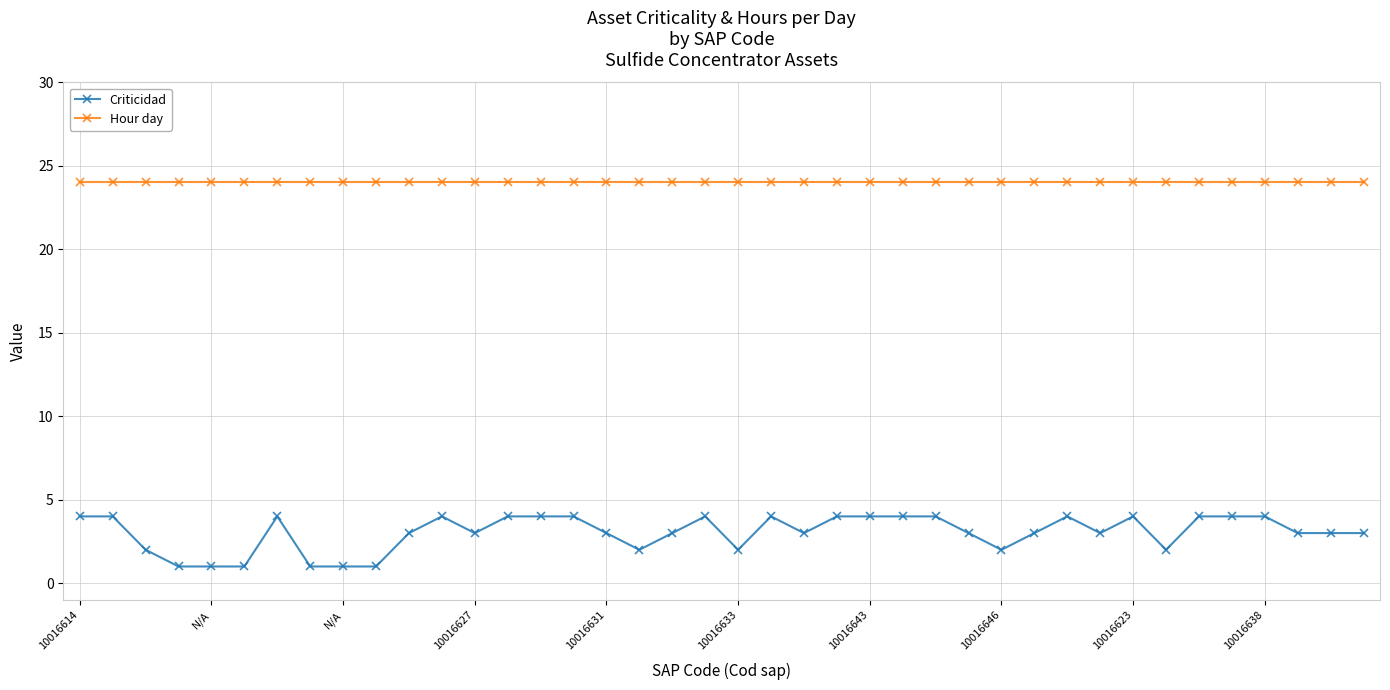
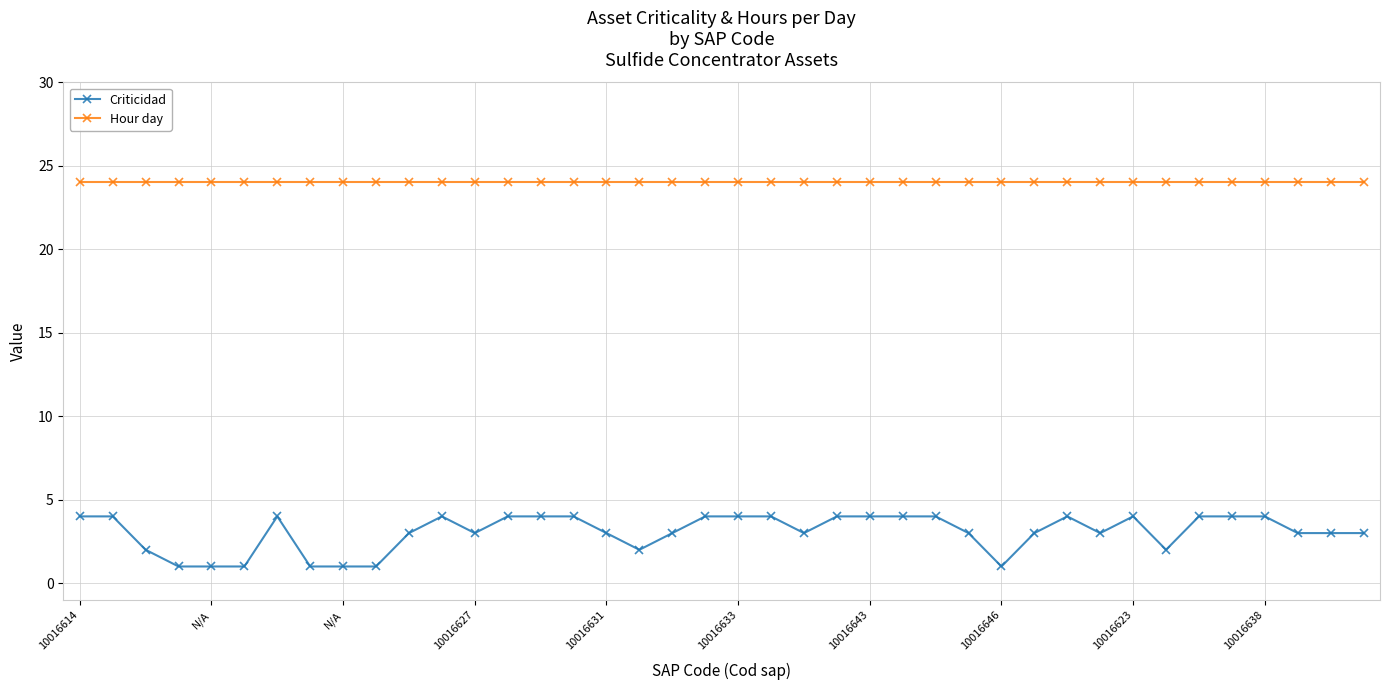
  {
    "Criticidad": {
      "10016614": 4,
      "10016627": 3,
      "10016631": 3,
-     "10016633": 2,
+     "10016633": 4,
      "10016643": 4,
-     "10016646": 2,
+     "10016646": 1,
      "10016623": 4,
      "10016638": 4
    },
    "Hour day": {
      "10016614": 24,
      "10016627": 24,
      "10016631": 24,
      "10016633": 24,
      "10016643": 24,
      "10016646": 24,
      "10016623": 24,
      "10016638": 24
    }
  }
